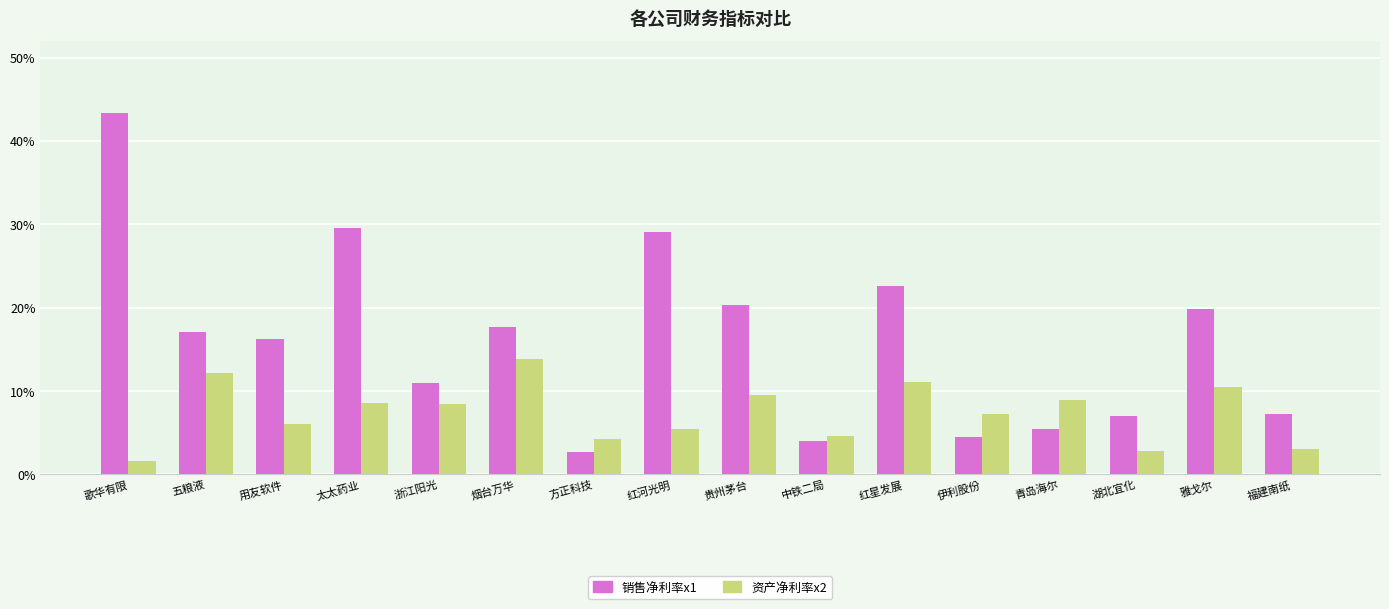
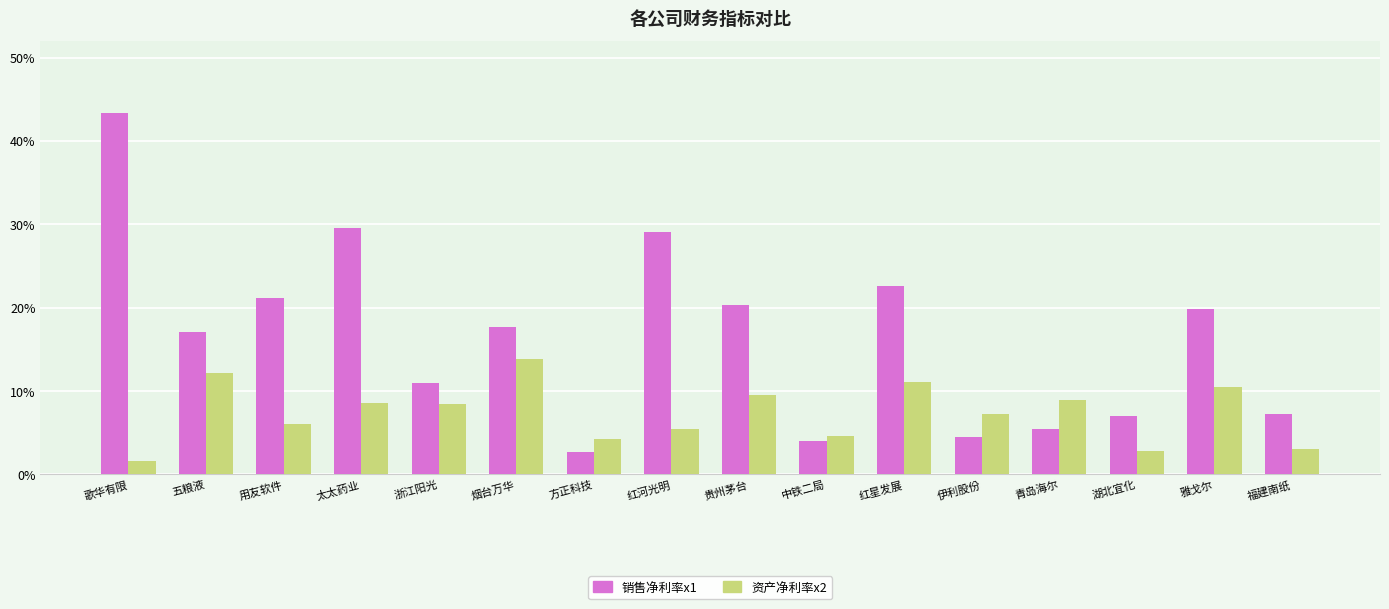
  {
    "销售净利率x1": {
      "歌华有限": "43%",
      "五粮液": "17%",
-     "用友软件": "16%",
+     "用友软件": "21%",
      "太太药业": "30%",
      "浙江阳光": "11%",
      "烟台万华": "18%",
      "方正科技": "3%",
      "红河光明": "29%",
      "贵州茅台": "20%",
      "中铁二局": "4%",
      "红星发展": "23%",
      "伊利股份": "4%",
      "青岛海尔": "5%",
      "湖北宜化": "7%",
      "雅戈尔": "20%",
      "福建南纸": "7%"
    },
    "资产净利率x2": {
      "歌华有限": "2%",
      "五粮液": "12%",
      "用友软件": "6%",
      "太太药业": "9%",
      "浙江阳光": "8%",
      "烟台万华": "14%",
      "方正科技": "4%",
      "红河光明": "5%",
      "贵州茅台": "9%",
      "中铁二局": "5%",
      "红星发展": "11%",
      "伊利股份": "7%",
      "青岛海尔": "9%",
      "湖北宜化": "3%",
      "雅戈尔": "11%",
      "福建南纸": "3%"
    }
  }
